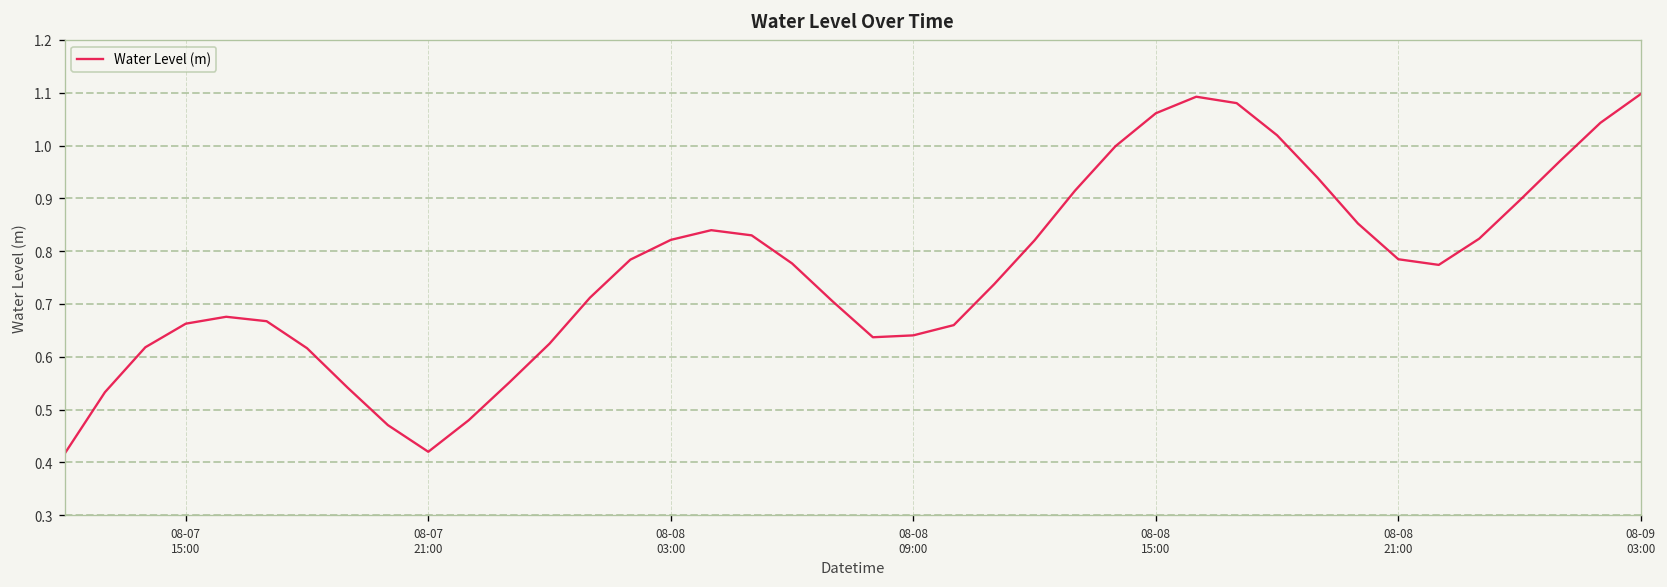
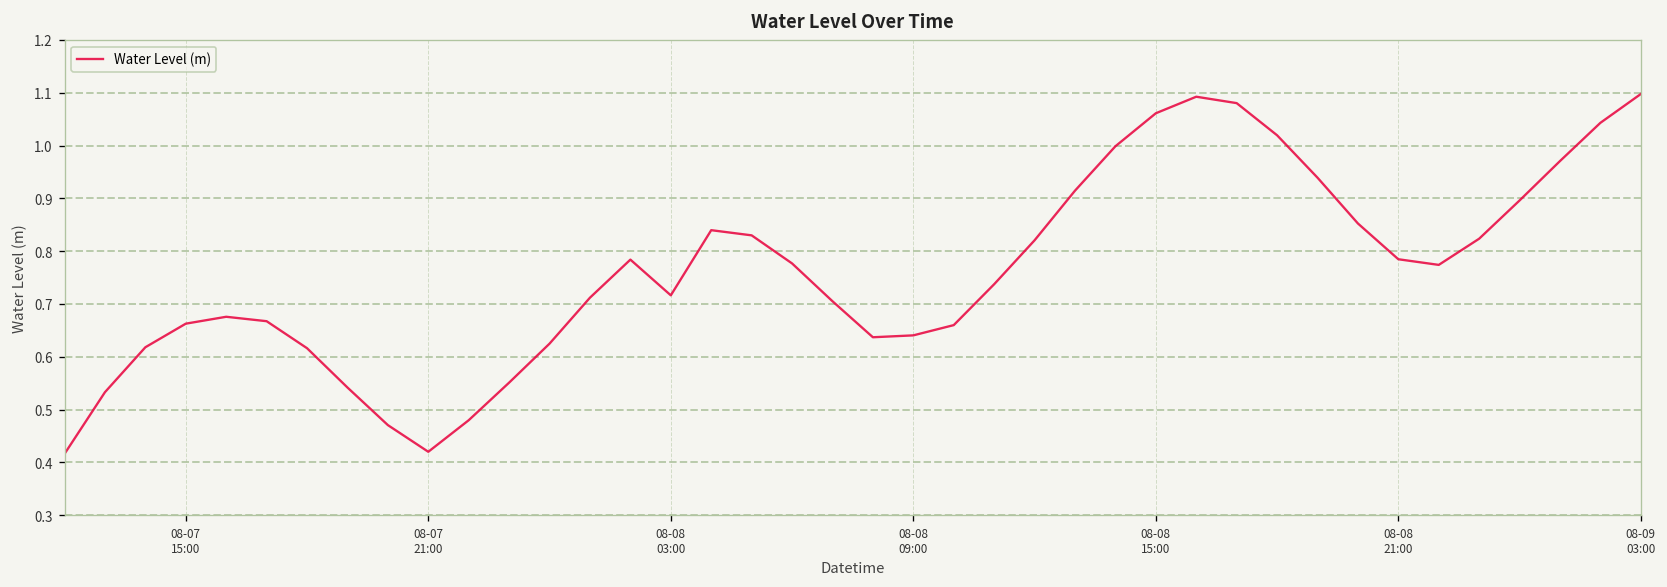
  {
    "08-07 15:00": 0.66,
    "08-07 21:00": 0.42,
-   "08-08 03:00": 0.82,
+   "08-08 03:00": 0.72,
    "08-08 09:00": 0.64,
    "08-08 15:00": 1.06,
    "08-08 21:00": 0.78,
    "08-09 03:00": 1.10
  }
